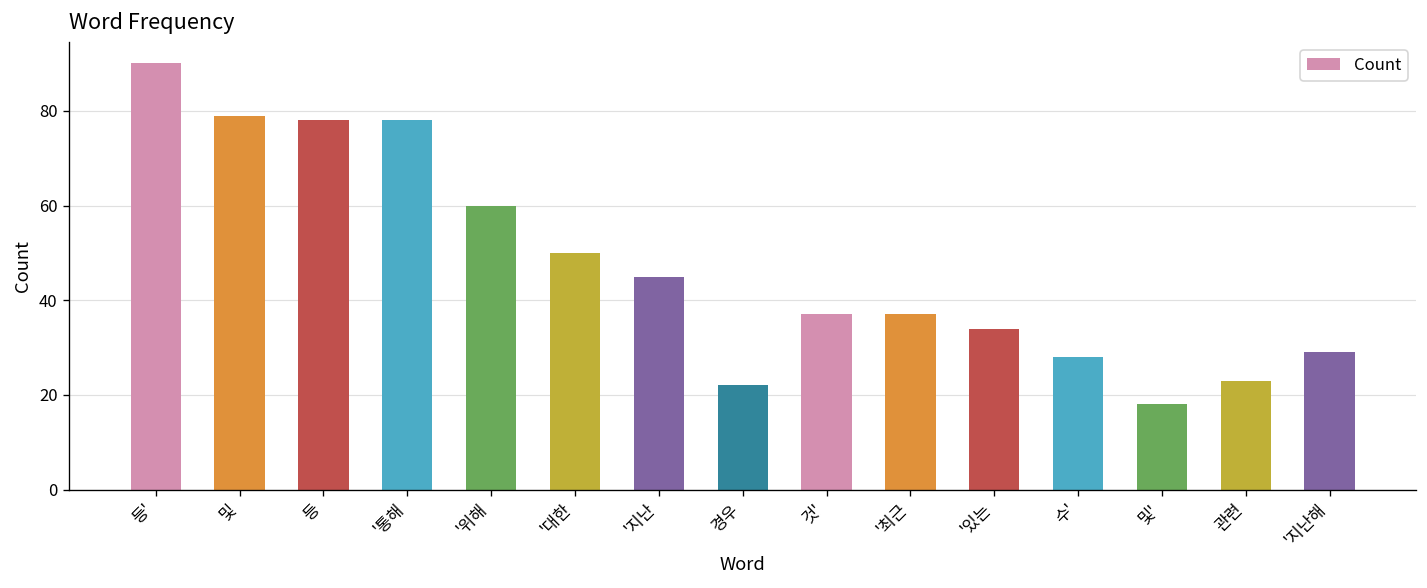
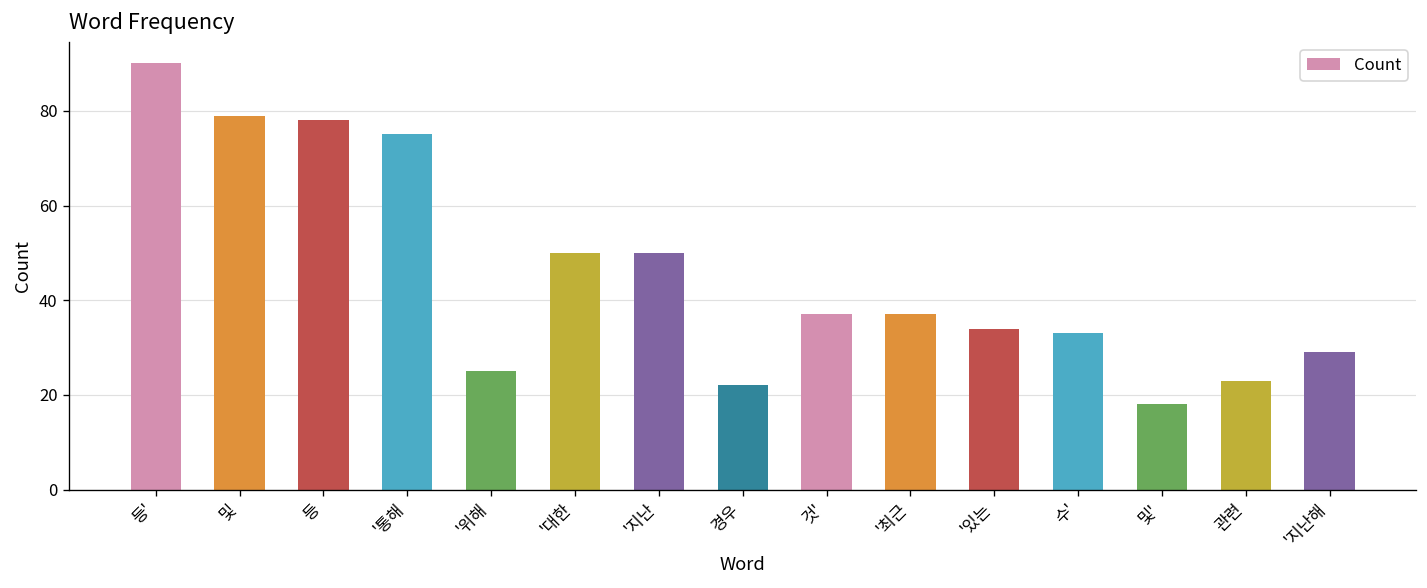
  {
    "등'": 90,
    "및": 79,
    "등": 78,
-   "'통해": 78,
-   "'위해": 60,
+   "'통해": 75,
+   "'위해": 25,
    "'대한": 50,
-   "'지난": 45,
+   "'지난": 50,
    "경우": 22,
    "것'": 37,
    "'최근": 37,
    "'있는": 34,
-   "수'": 28,
+   "수'": 33,
    "및'": 18,
    "관련": 23,
    "'지난해": 29
  }
